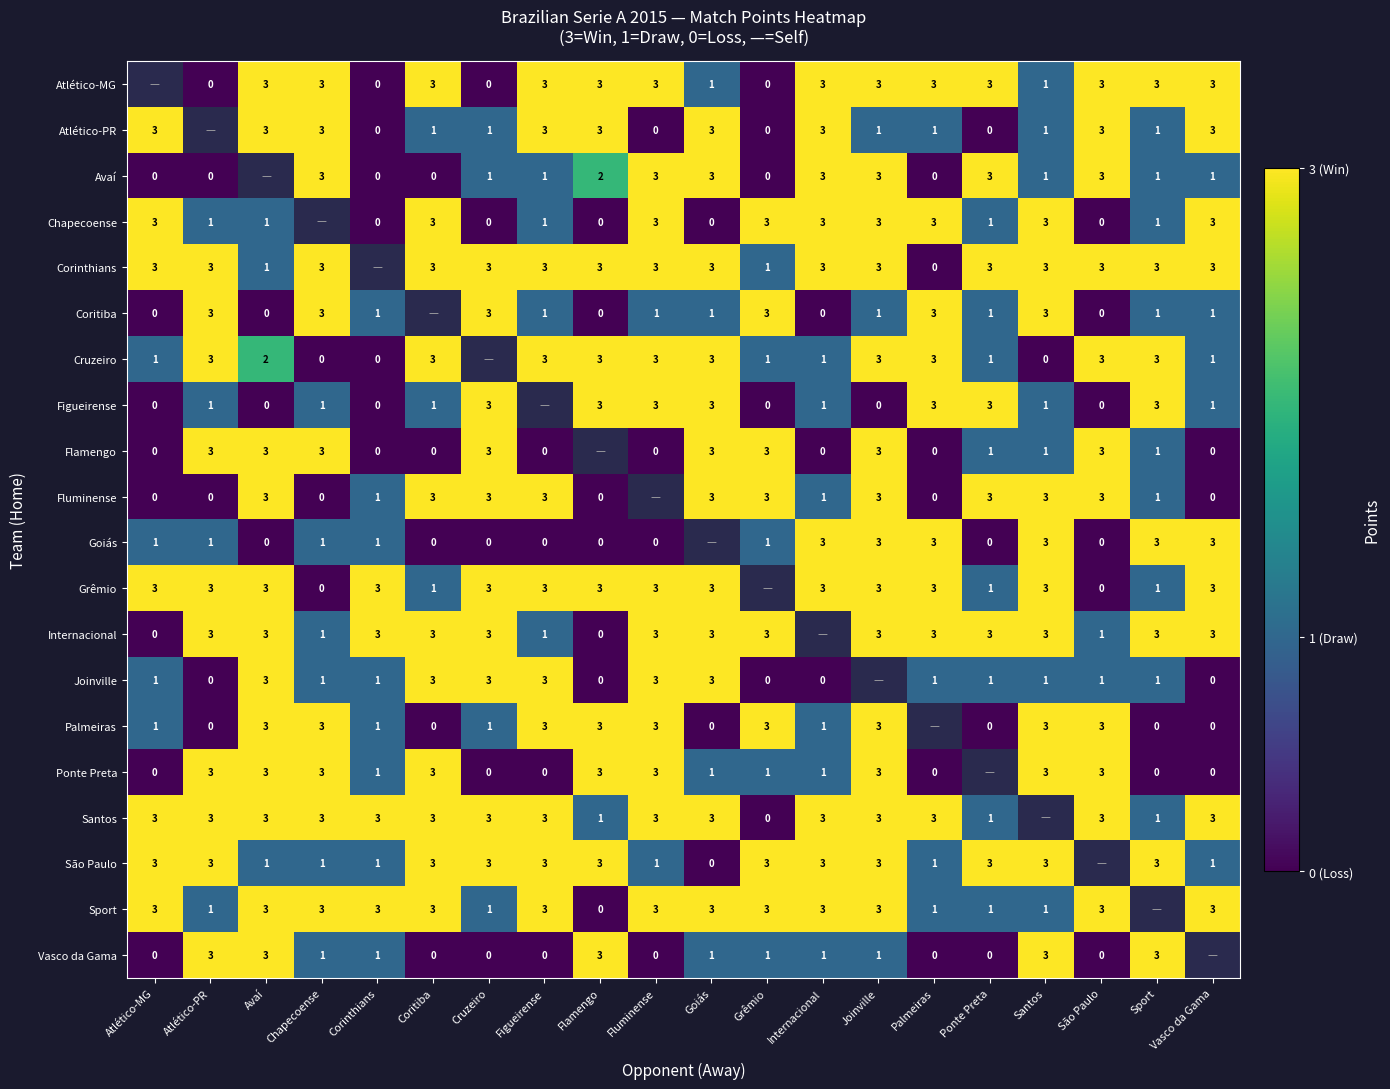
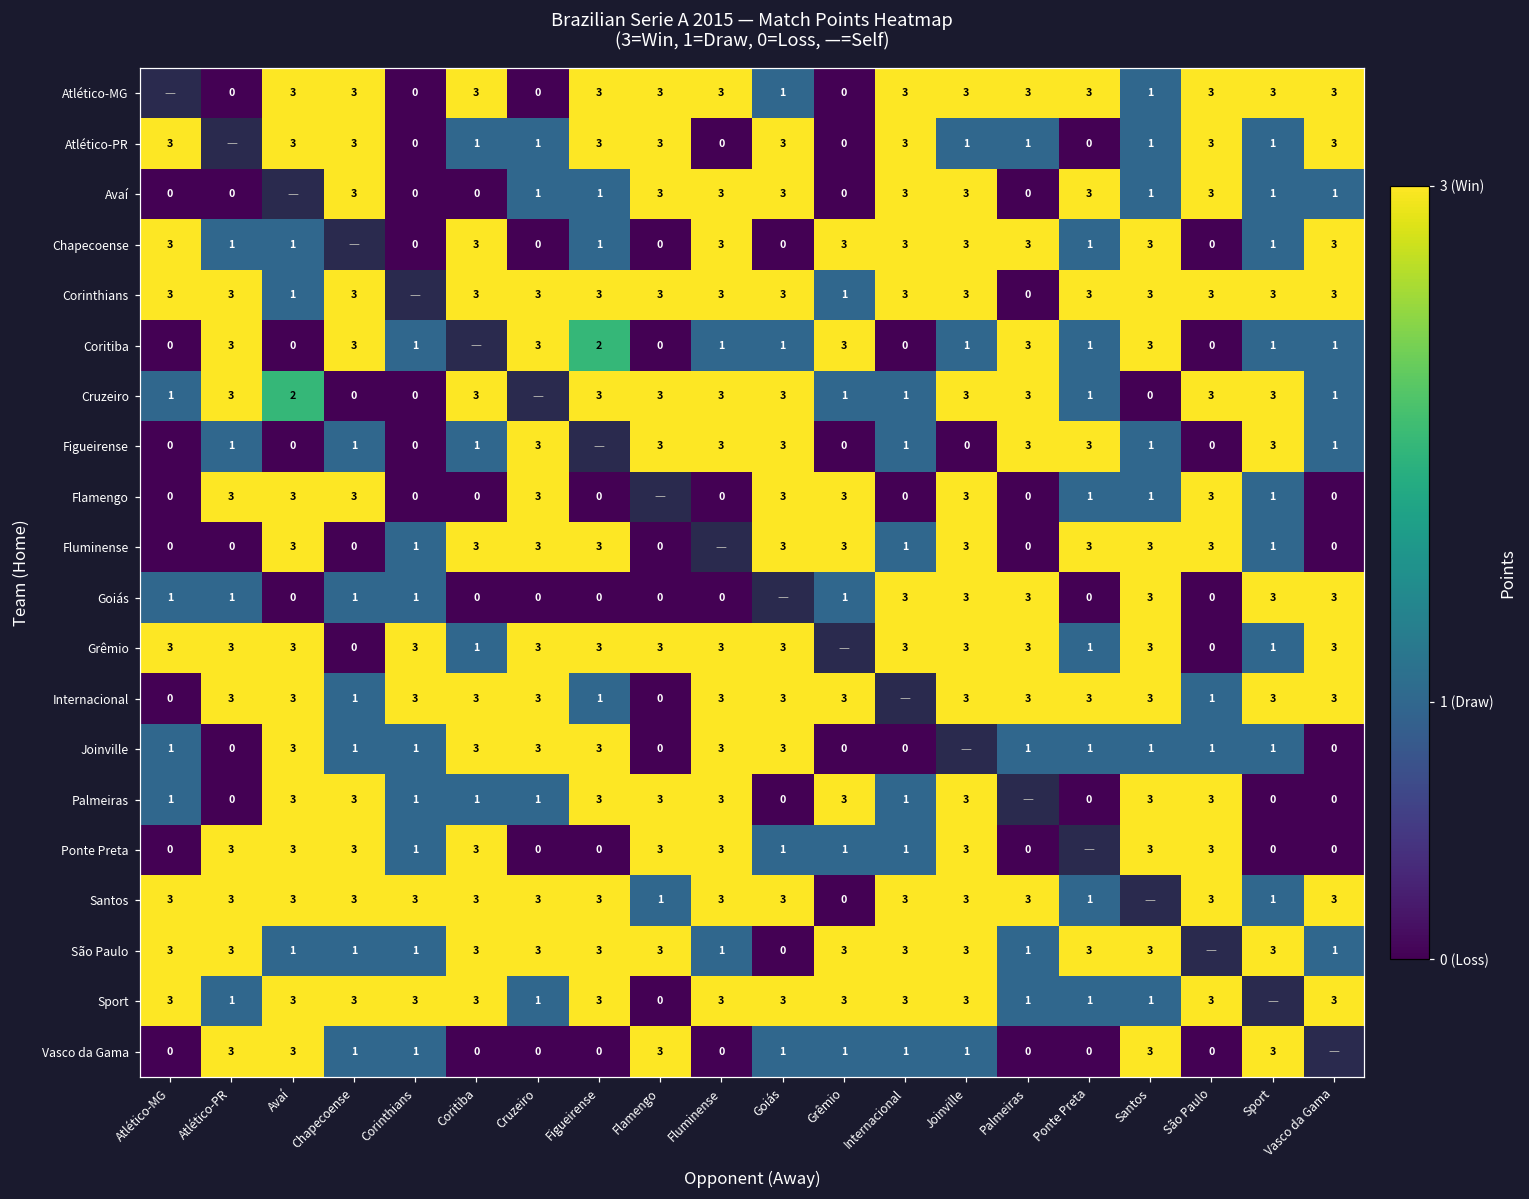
  {
    "Avaí": {
      "Atlético-MG": 0,
      "Atlético-PR": 0,
      "Chapecoense": 3,
      "Corinthians": 0,
      "Coritiba": 0,
      "Cruzeiro": 1,
      "Figueirense": 1,
-     "Flamengo": 2,
+     "Flamengo": 3,
      "Fluminense": 3,
      "Goiás": 3,
      "Grêmio": 0,
      "Internacional": 3,
      "Joinville": 3,
      "Palmeiras": 0,
      "Ponte Preta": 3,
      "Santos": 1,
      "São Paulo": 3,
      "Sport": 1,
      "Vasco da Gama": 1
    },
    "Coritiba": {
      "Atlético-MG": 0,
      "Atlético-PR": 3,
      "Avaí": 0,
      "Chapecoense": 3,
      "Corinthians": 1,
      "Cruzeiro": 3,
-     "Figueirense": 1,
+     "Figueirense": 2,
      "Flamengo": 0,
      "Fluminense": 1,
      "Goiás": 1,
      "Grêmio": 3,
      "Internacional": 0,
      "Joinville": 1,
      "Palmeiras": 3,
      "Ponte Preta": 1,
      "Santos": 3,
      "São Paulo": 0,
      "Sport": 1,
      "Vasco da Gama": 1
    },
    "Palmeiras": {
      "Atlético-MG": 1,
      "Atlético-PR": 0,
      "Avaí": 3,
      "Chapecoense": 3,
      "Corinthians": 1,
-     "Coritiba": 0,
+     "Coritiba": 1,
      "Cruzeiro": 1,
      "Figueirense": 3,
      "Flamengo": 3,
      "Fluminense": 3,
      "Goiás": 0,
      "Grêmio": 3,
      "Internacional": 1,
      "Joinville": 3,
      "Ponte Preta": 0,
      "Santos": 3,
      "São Paulo": 3,
      "Sport": 0,
      "Vasco da Gama": 0
    }
  }
